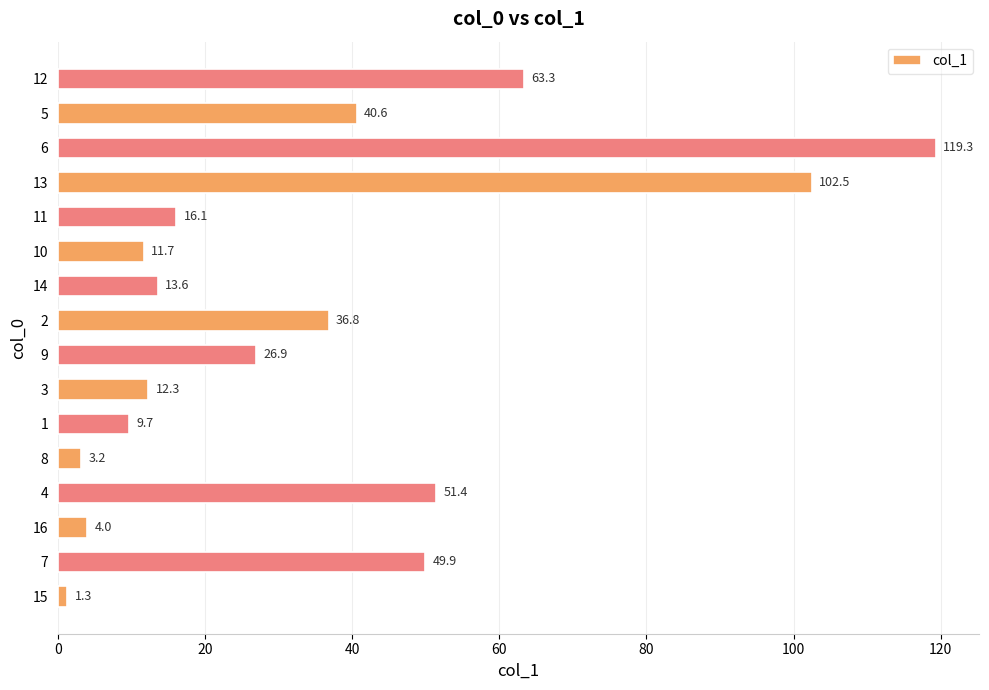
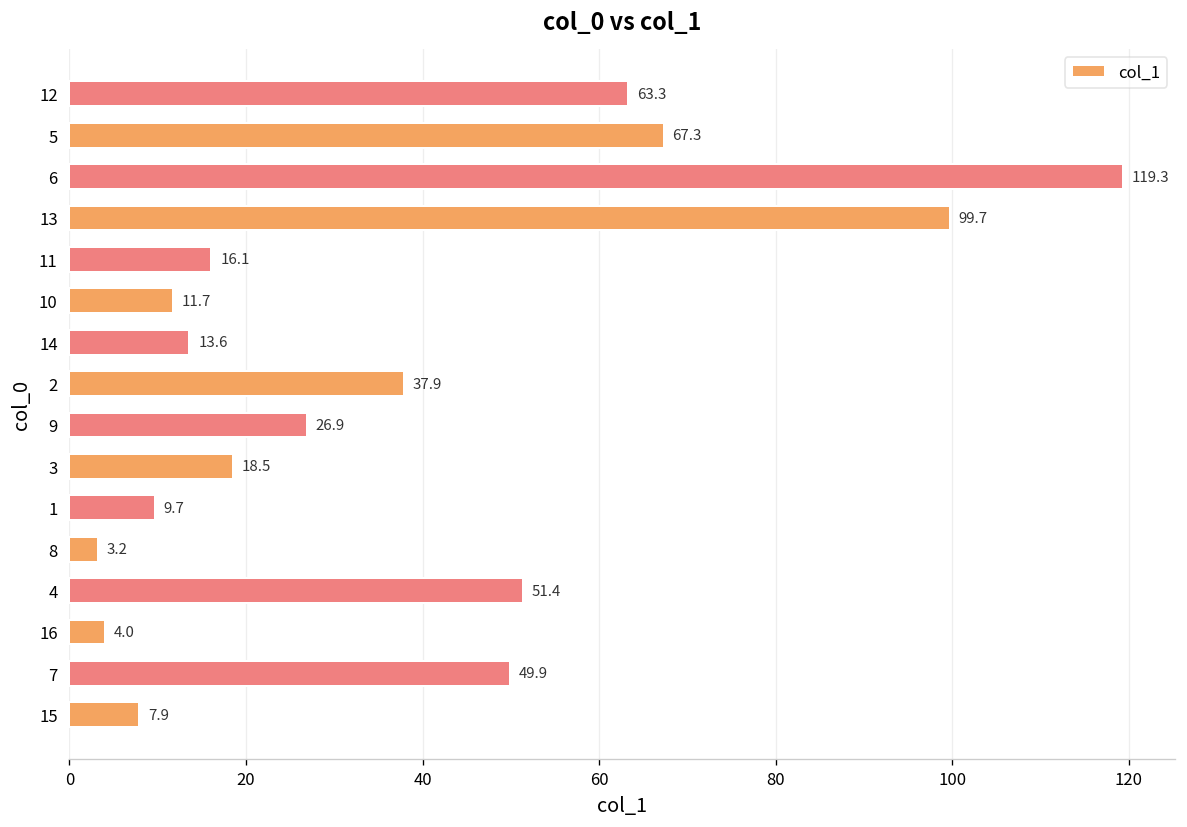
  {
    "12": 63.3,
-   "5": 40.6,
+   "5": 67.3,
    "6": 119.3,
-   "13": 102.5,
+   "13": 99.7,
    "11": 16.1,
    "10": 11.7,
    "14": 13.6,
-   "2": 36.8,
+   "2": 37.9,
    "9": 26.9,
-   "3": 12.3,
+   "3": 18.5,
    "1": 9.7,
    "8": 3.2,
    "4": 51.4,
    "16": 4.0,
    "7": 49.9,
-   "15": 1.3
+   "15": 7.9
  }
